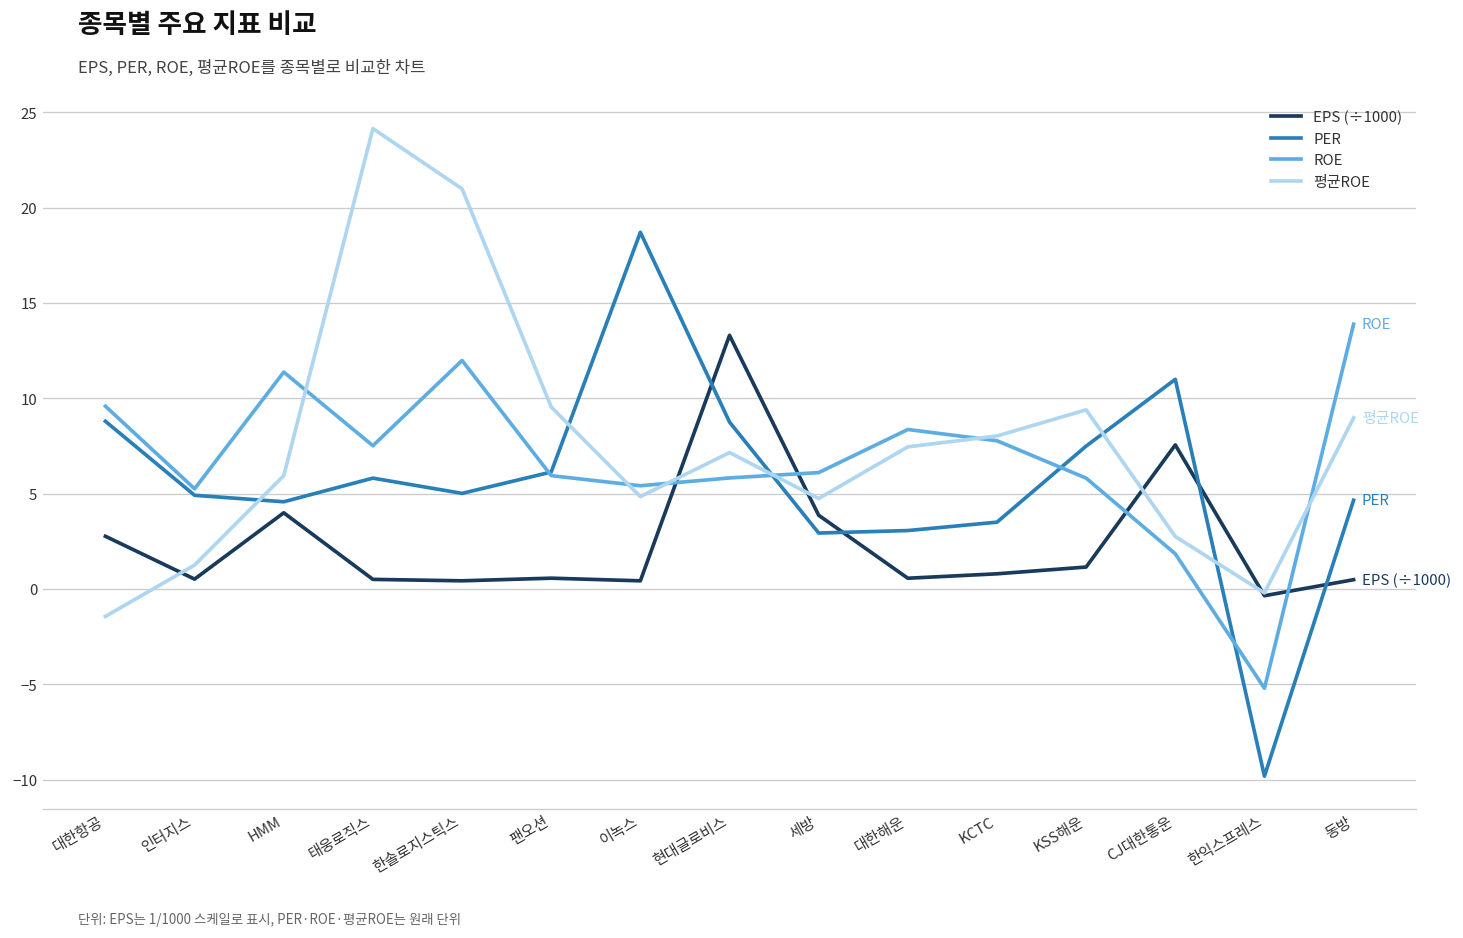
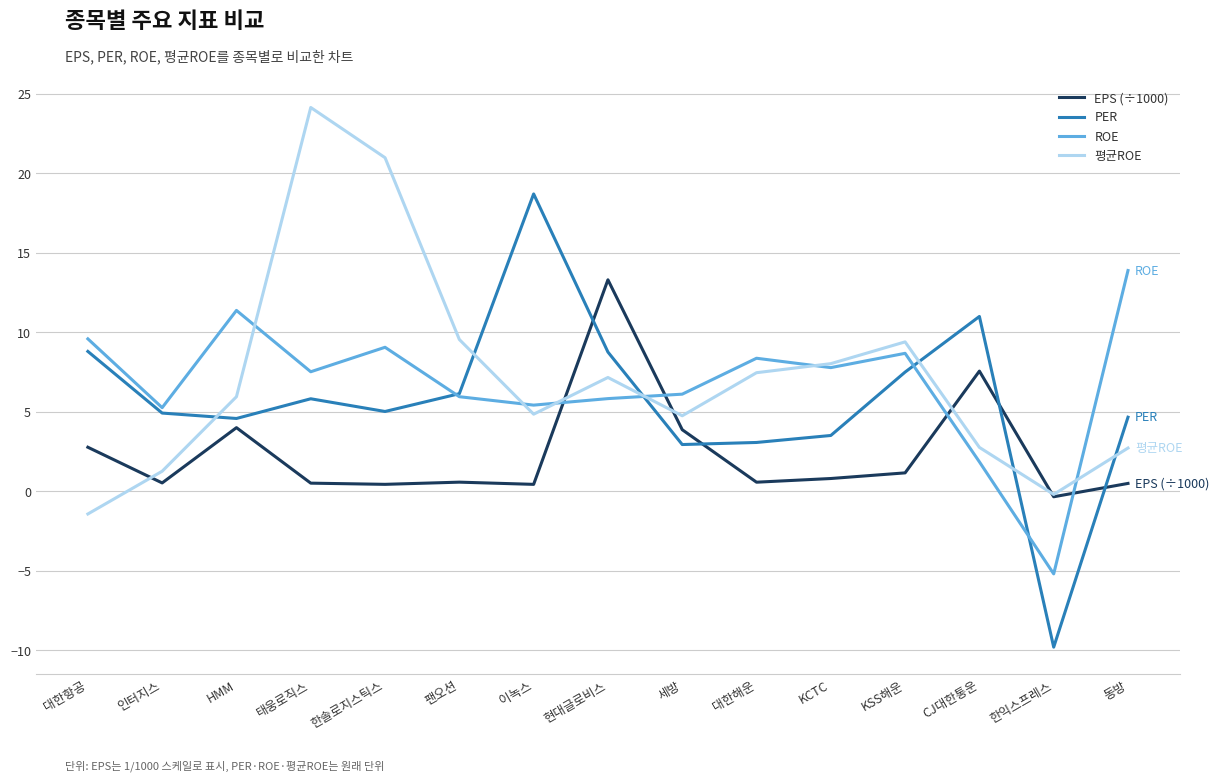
  {
    "EPS (÷1000)": {
      "대한항공": 2.8,
      "인터지스": 0.5,
      "HMM": 4.0,
      "태웅로직스": 0.5,
      "한솔로지스틱스": 0.4,
      "팬오션": 0.6,
      "이녹스": 0.4,
      "현대글로비스": 13.3,
      "세방": 3.9,
      "대한해운": 0.6,
      "KCTC": 0.8,
      "KSS해운": 1.1,
      "CJ대한통운": 7.6
    },
    "PER": {
      "대한항공": 8.8,
      "인터지스": 4.9,
      "HMM": 4.6,
      "태웅로직스": 5.8,
      "한솔로지스틱스": 5.0,
      "팬오션": 6.1,
      "이녹스": 18.7,
      "현대글로비스": 8.8,
      "세방": 2.9,
      "대한해운": 3.1,
      "KCTC": 3.5,
      "KSS해운": 7.5,
      "CJ대한통운": 11.0,
      "한익스프레스": -9.8,
      "동방": 4.7
    },
    "ROE": {
      "대한항공": 9.6,
      "인터지스": 5.3,
      "HMM": 11.4,
      "태웅로직스": 7.5,
-     "한솔로지스틱스": 12.0,
+     "한솔로지스틱스": 9.1,
      "팬오션": 5.9,
      "이녹스": 5.4,
      "현대글로비스": 5.8,
      "세방": 6.1,
      "대한해운": 8.4,
      "KCTC": 7.8,
-     "KSS해운": 5.8,
+     "KSS해운": 8.7,
      "CJ대한통운": 1.8,
      "한익스프레스": -5.2,
      "동방": 13.9
    },
    "평균ROE": {
      "대한항공": -1.4,
      "인터지스": 1.3,
      "HMM": 5.9,
      "태웅로직스": 24.1,
      "한솔로지스틱스": 21.0,
      "팬오션": 9.5,
      "이녹스": 4.8,
      "현대글로비스": 7.2,
      "세방": 4.7,
      "대한해운": 7.5,
      "KCTC": 8.0,
      "KSS해운": 9.4,
      "CJ대한통운": 2.8,
-     "동방": 9.0
+     "동방": 2.7
    }
  }
